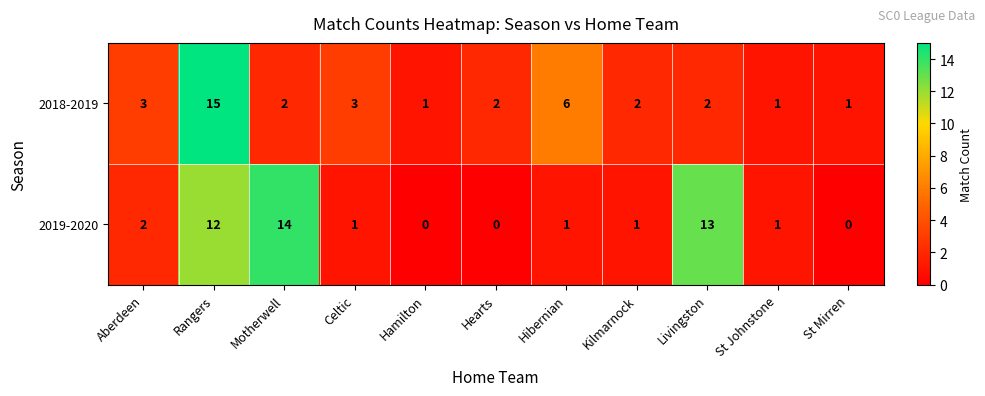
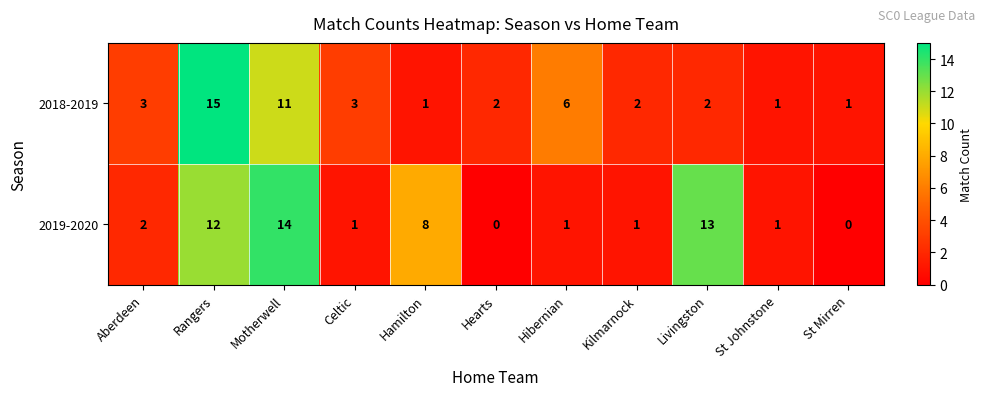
  {
    "2018-2019": {
      "Aberdeen": 3,
      "Rangers": 15,
-     "Motherwell": 2,
+     "Motherwell": 11,
      "Celtic": 3,
      "Hamilton": 1,
      "Hearts": 2,
      "Hibernian": 6,
      "Kilmarnock": 2,
      "Livingston": 2,
      "St Johnstone": 1,
      "St Mirren": 1
    },
    "2019-2020": {
      "Aberdeen": 2,
      "Rangers": 12,
      "Motherwell": 14,
      "Celtic": 1,
-     "Hamilton": 0,
+     "Hamilton": 8,
      "Hearts": 0,
      "Hibernian": 1,
      "Kilmarnock": 1,
      "Livingston": 13,
      "St Johnstone": 1,
      "St Mirren": 0
    }
  }
